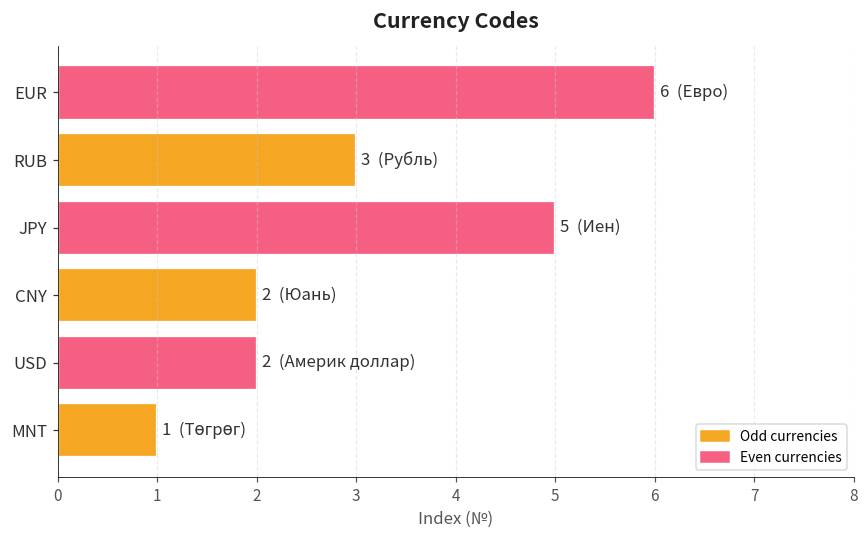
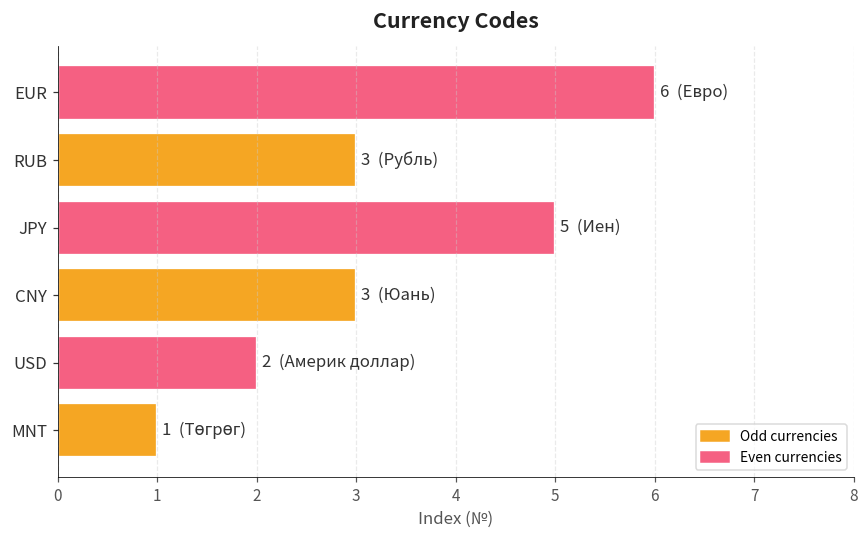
  {
    "EUR": 6,
    "RUB": 3,
    "JPY": 5,
-   "CNY": 2,
+   "CNY": 3,
    "USD": 2,
    "MNT": 1
  }
